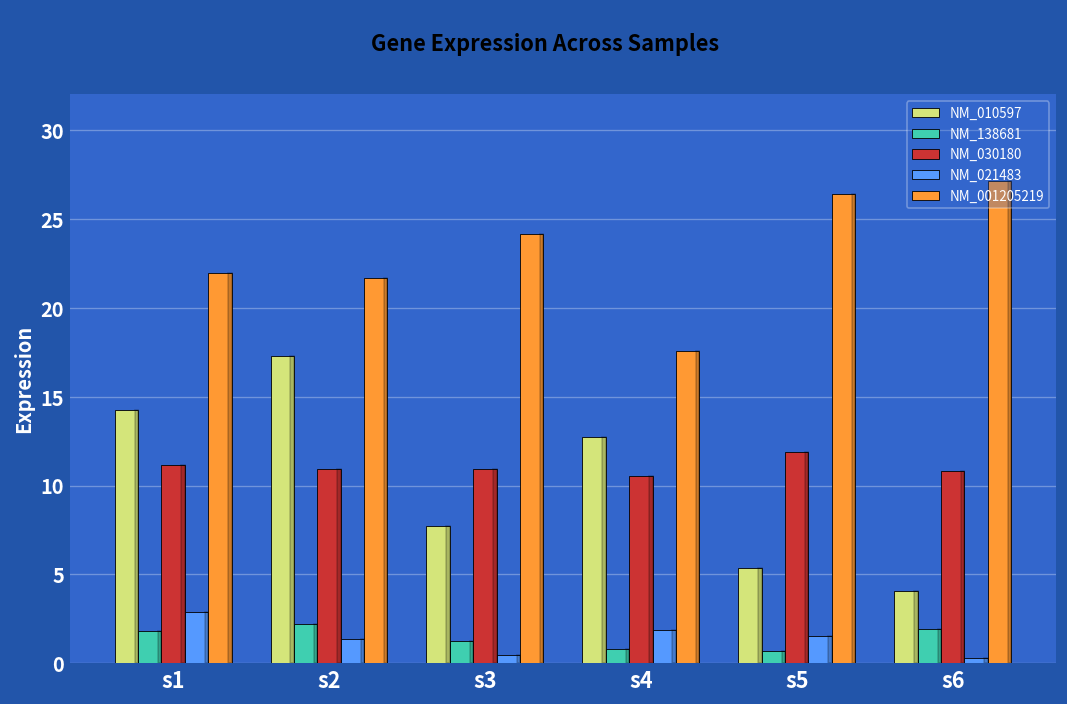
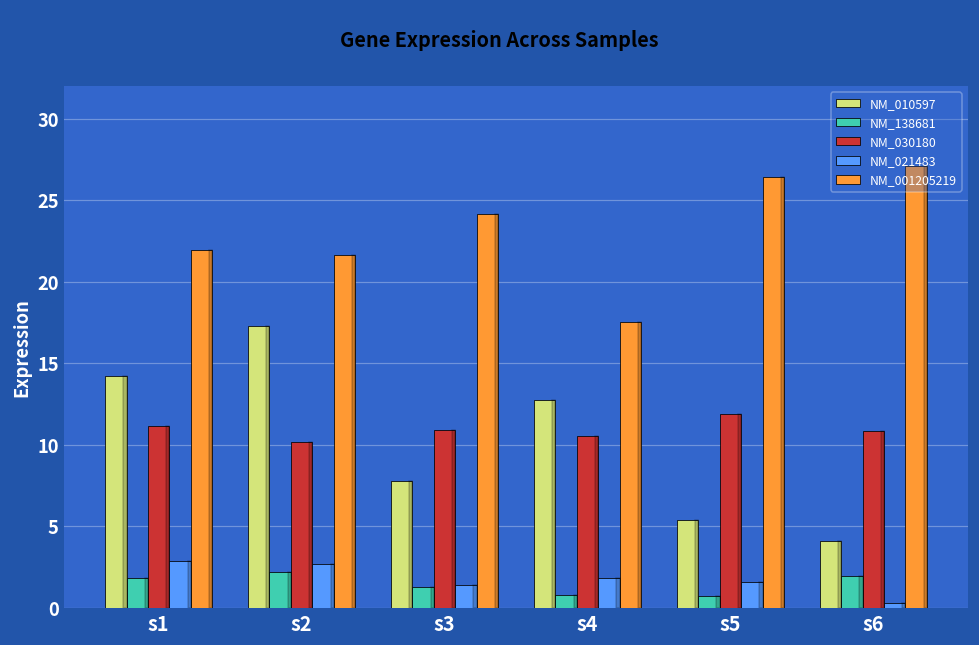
  {
    "NM_010597": {
      "s1": 14.2,
      "s2": 17.3,
      "s3": 7.8,
      "s4": 12.7,
      "s5": 5.4,
      "s6": 4.1
    },
    "NM_138681": {
      "s1": 1.8,
      "s2": 2.2,
      "s3": 1.3,
      "s4": 0.8,
      "s5": 0.7,
      "s6": 1.9
    },
    "NM_030180": {
      "s1": 11.2,
-     "s2": 10.9,
+     "s2": 10.2,
      "s3": 10.9,
      "s4": 10.5,
      "s5": 11.9,
      "s6": 10.8
    },
    "NM_021483": {
      "s1": 2.9,
-     "s2": 1.4,
-     "s3": 0.5,
+     "s2": 2.7,
+     "s3": 1.4,
      "s4": 1.9,
      "s5": 1.6,
      "s6": 0.3
    },
    "NM_001205219": {
      "s1": 21.9,
      "s2": 21.7,
      "s3": 24.1,
      "s4": 17.6,
      "s5": 26.4
    }
  }
